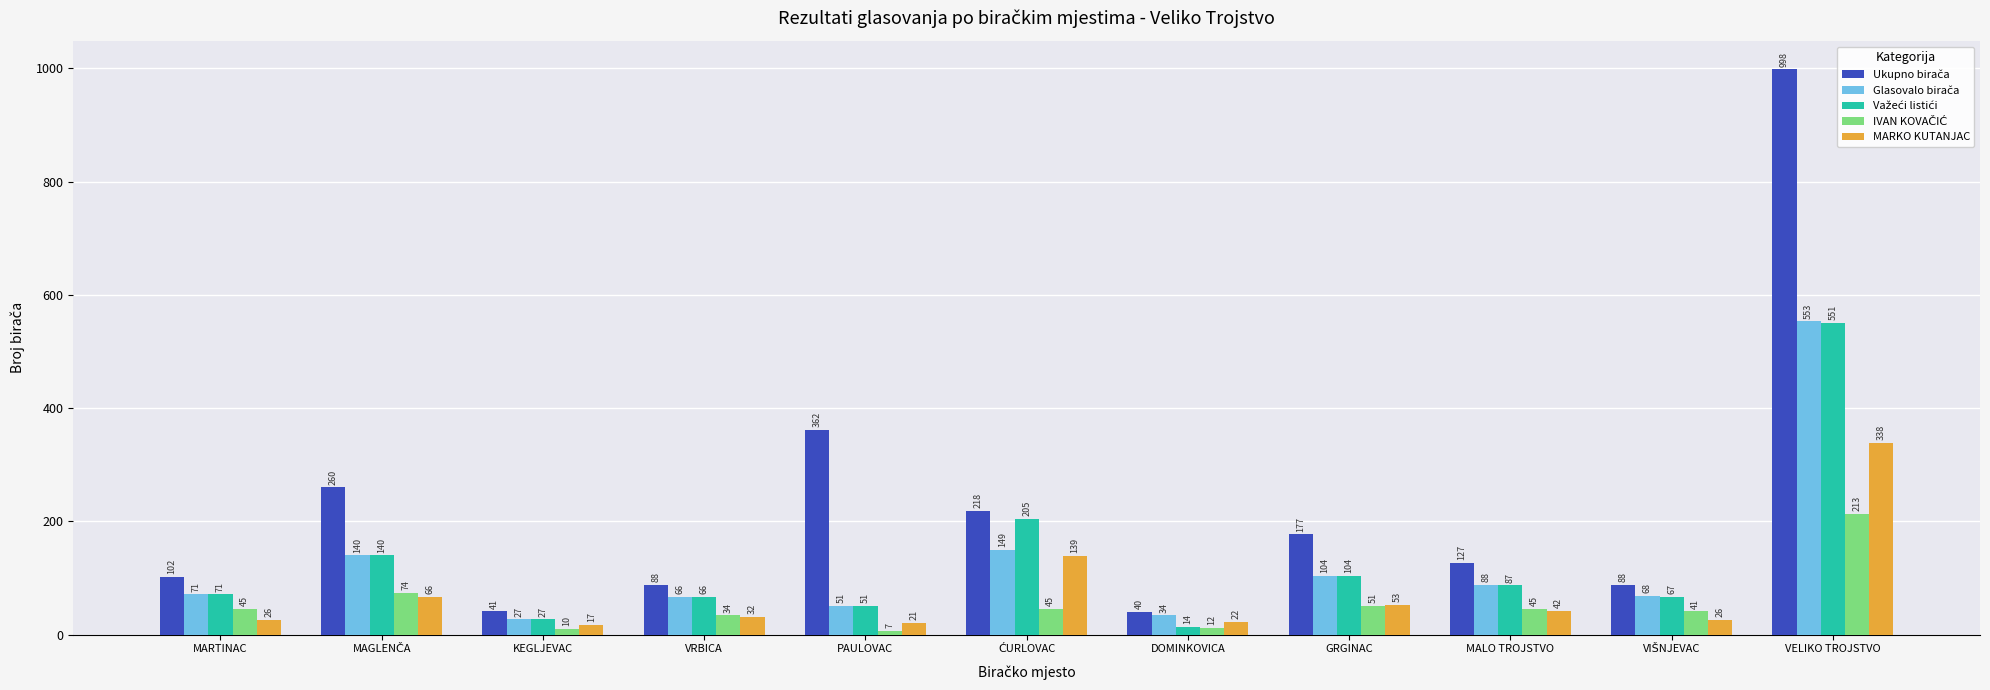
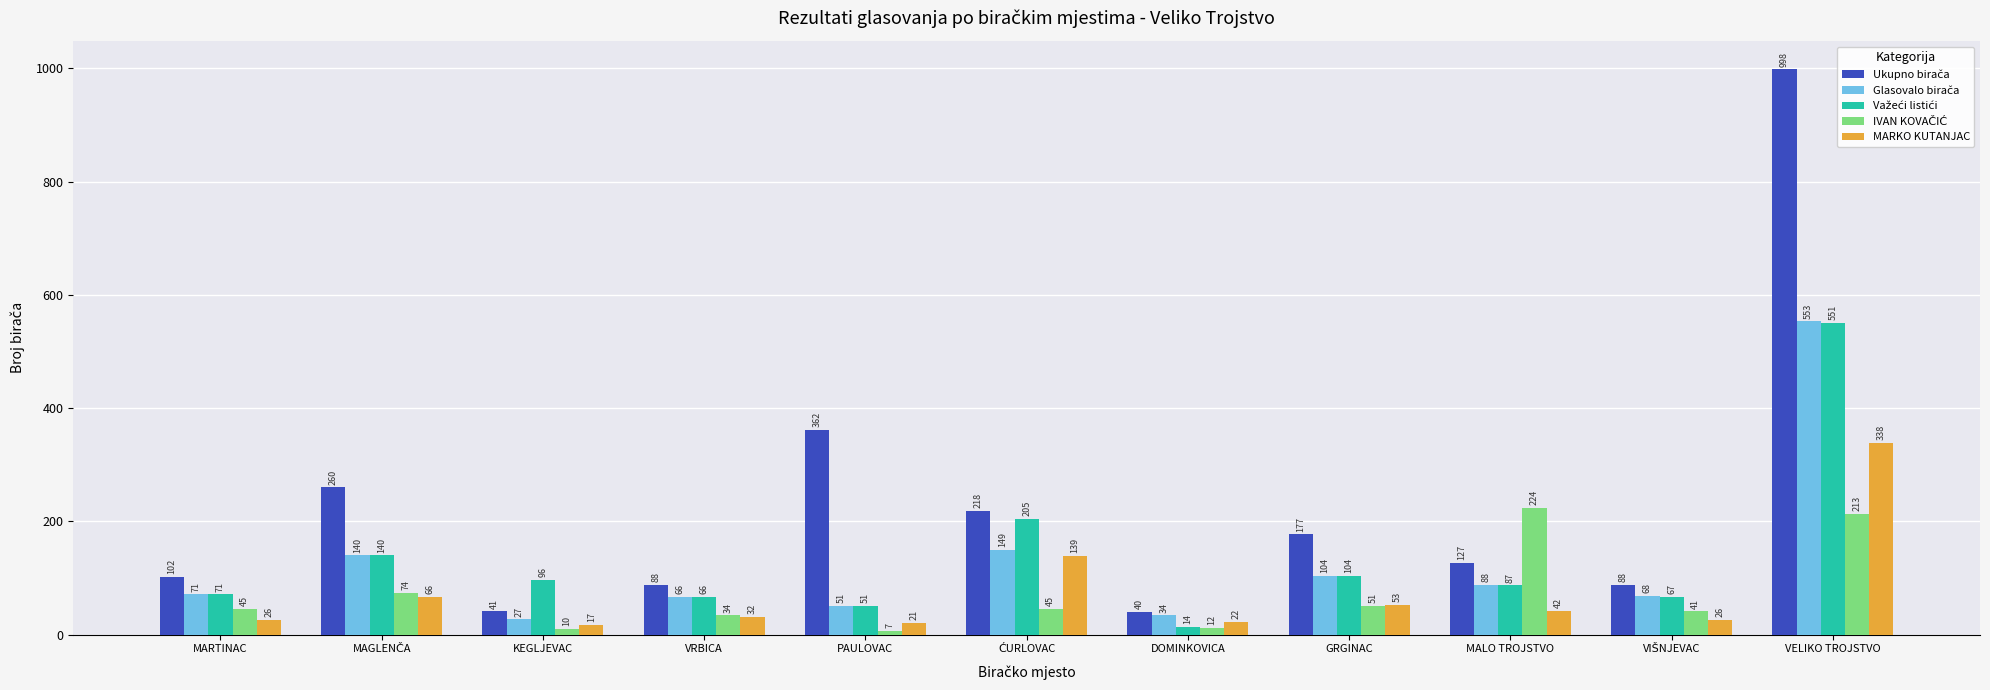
  {
    "Ukupno birača": {
      "MARTINAC": 102,
      "MAGLENČA": 260,
      "KEGLJEVAC": 41,
      "VRBICA": 88,
      "PAULOVAC": 362,
      "ĆURLOVAC": 218,
      "DOMINKOVICA": 40,
      "GRGINAC": 177,
      "MALO TROJSTVO": 127,
      "VIŠNJEVAC": 88,
      "VELIKO TROJSTVO": 998
    },
    "Glasovalo birača": {
      "MARTINAC": 71,
      "MAGLENČA": 140,
      "KEGLJEVAC": 27,
      "VRBICA": 66,
      "PAULOVAC": 51,
      "ĆURLOVAC": 149,
      "DOMINKOVICA": 34,
      "GRGINAC": 104,
      "MALO TROJSTVO": 88,
      "VIŠNJEVAC": 68,
      "VELIKO TROJSTVO": 553
    },
    "Važeći listići": {
      "MARTINAC": 71,
      "MAGLENČA": 140,
-     "KEGLJEVAC": 27,
+     "KEGLJEVAC": 96,
      "VRBICA": 66,
      "PAULOVAC": 51,
      "ĆURLOVAC": 205,
      "DOMINKOVICA": 14,
      "GRGINAC": 104,
      "MALO TROJSTVO": 87,
      "VIŠNJEVAC": 67,
      "VELIKO TROJSTVO": 551
    },
    "IVAN KOVAČIĆ": {
      "MARTINAC": 45,
      "MAGLENČA": 74,
      "KEGLJEVAC": 10,
      "VRBICA": 34,
      "PAULOVAC": 7,
      "ĆURLOVAC": 45,
      "DOMINKOVICA": 12,
      "GRGINAC": 51,
-     "MALO TROJSTVO": 45,
+     "MALO TROJSTVO": 224,
      "VIŠNJEVAC": 41,
      "VELIKO TROJSTVO": 213
    },
    "MARKO KUTANJAC": {
      "MARTINAC": 26,
      "MAGLENČA": 66,
      "KEGLJEVAC": 17,
      "VRBICA": 32,
      "PAULOVAC": 21,
      "ĆURLOVAC": 139,
      "DOMINKOVICA": 22,
      "GRGINAC": 53,
      "MALO TROJSTVO": 42,
      "VIŠNJEVAC": 26,
      "VELIKO TROJSTVO": 338
    }
  }
